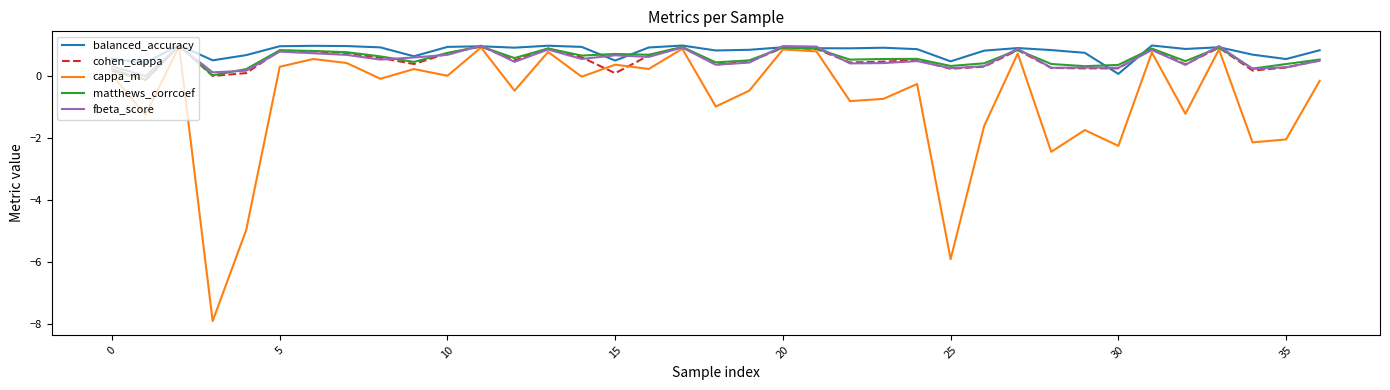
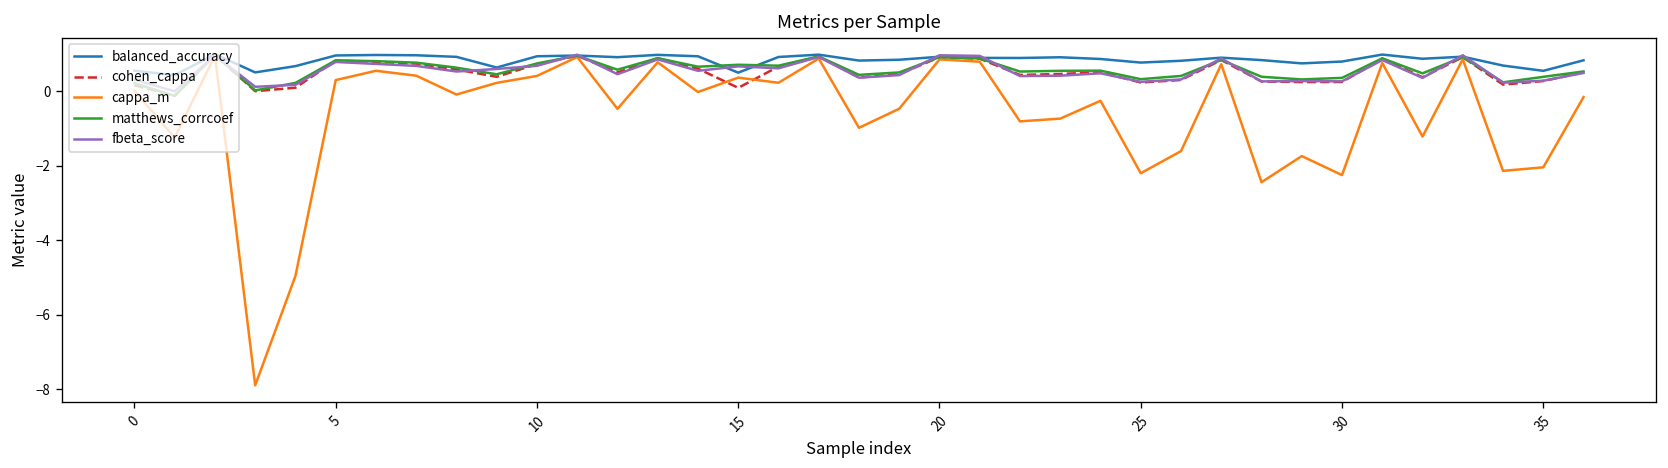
  {
    "balanced_accuracy": {
      "5": 1.0,
      "10": 0.9,
      "15": 0.5,
-     "25": 0.5,
-     "30": 0.1,
+     "25": 0.8,
+     "30": 0.8,
      "35": 0.5
    },
    "cohen_cappa": {
      "15": 0.1
    },
    "cappa_m": {
      "5": 0.3,
-     "10": 0.0,
+     "10": 0.4,
      "15": 0.4,
-     "25": -5.9,
+     "25": -2.2,
      "30": -2.3,
      "35": -2.0
    },
    "matthews_corrcoef": {
      "30": 0.4,
      "35": 0.4
    }
  }
